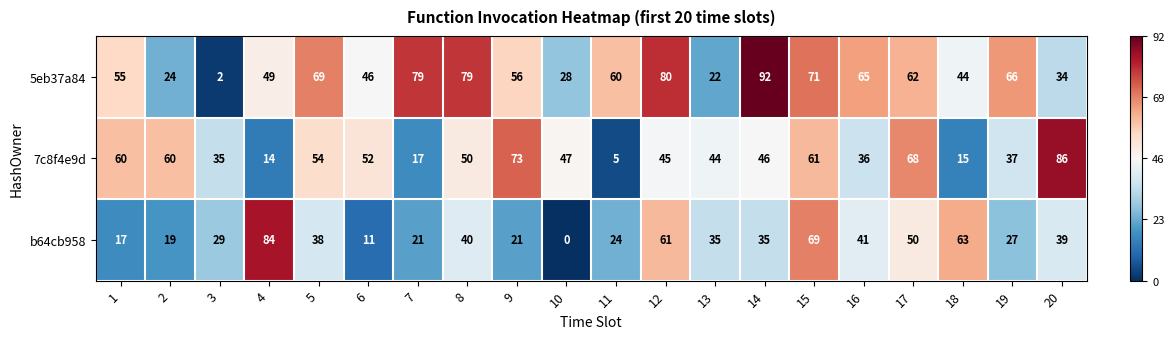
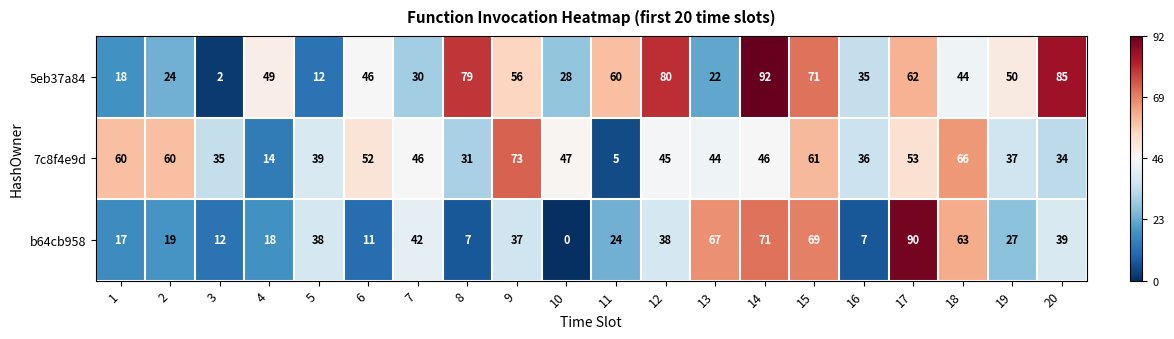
  {
    "5eb37a84": {
-     "1": 55,
+     "1": 18,
      "2": 24,
      "3": 2,
      "4": 49,
-     "5": 69,
+     "5": 12,
      "6": 46,
-     "7": 79,
+     "7": 30,
      "8": 79,
      "9": 56,
      "10": 28,
      "11": 60,
      "12": 80,
      "13": 22,
      "14": 92,
      "15": 71,
-     "16": 65,
+     "16": 35,
      "17": 62,
      "18": 44,
-     "19": 66,
-     "20": 34
+     "19": 50,
+     "20": 85
    },
    "7c8f4e9d": {
      "1": 60,
      "2": 60,
      "3": 35,
      "4": 14,
-     "5": 54,
+     "5": 39,
      "6": 52,
-     "7": 17,
-     "8": 50,
+     "7": 46,
+     "8": 31,
      "9": 73,
      "10": 47,
      "11": 5,
      "12": 45,
      "13": 44,
      "14": 46,
      "15": 61,
      "16": 36,
-     "17": 68,
-     "18": 15,
+     "17": 53,
+     "18": 66,
      "19": 37,
-     "20": 86
+     "20": 34
    },
    "b64cb958": {
      "1": 17,
      "2": 19,
-     "3": 29,
-     "4": 84,
+     "3": 12,
+     "4": 18,
      "5": 38,
      "6": 11,
-     "7": 21,
-     "8": 40,
-     "9": 21,
+     "7": 42,
+     "8": 7,
+     "9": 37,
      "10": 0,
      "11": 24,
-     "12": 61,
-     "13": 35,
-     "14": 35,
+     "12": 38,
+     "13": 67,
+     "14": 71,
      "15": 69,
-     "16": 41,
-     "17": 50,
+     "16": 7,
+     "17": 90,
      "18": 63,
      "19": 27,
      "20": 39
    }
  }
